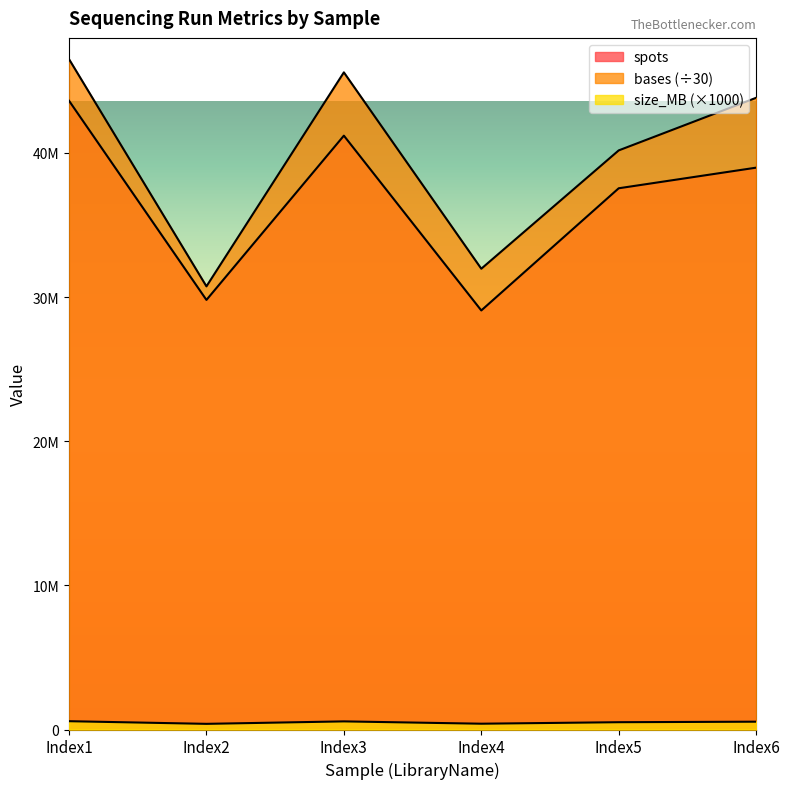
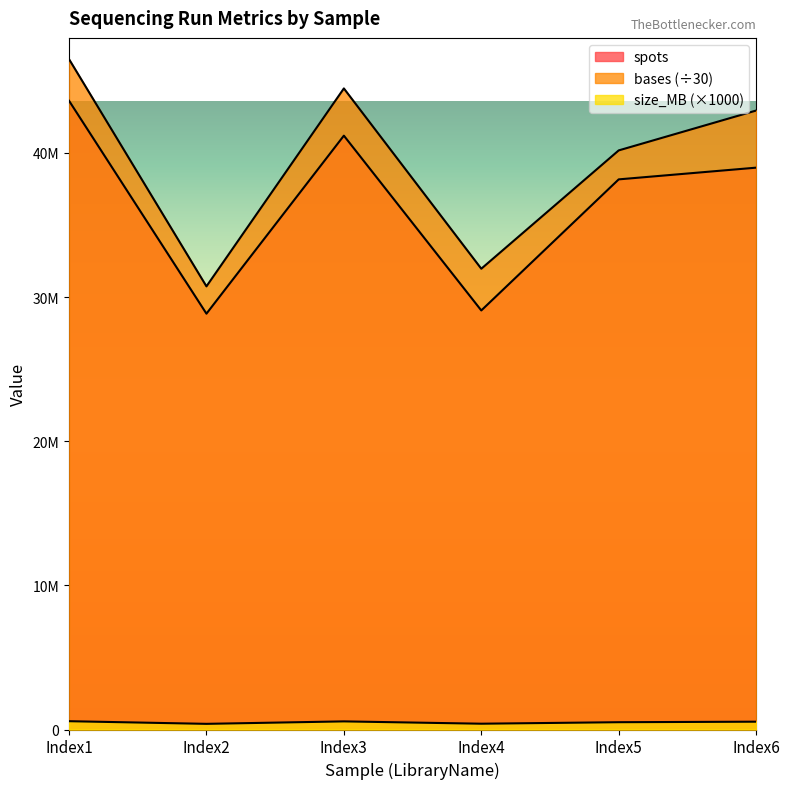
  {
    "spots": {
      "Index1": 43600000,
-     "Index2": 29800000,
+     "Index2": 28800000,
      "Index3": 41200000,
      "Index4": 29100000,
-     "Index5": 37500000,
+     "Index5": 38200000,
      "Index6": 39000000
    },
    "bases (÷30)": {
      "Index1": 46500000,
      "Index2": 30700000,
-     "Index3": 45600000,
+     "Index3": 44500000,
      "Index4": 32000000,
      "Index5": 40200000,
-     "Index6": 43800000
+     "Index6": 42900000
    },
    "size_MB (×1000)": {
      "Index1": 600000,
      "Index2": 400000,
      "Index3": 600000,
      "Index4": 400000,
      "Index5": 500000,
      "Index6": 500000
    }
  }
